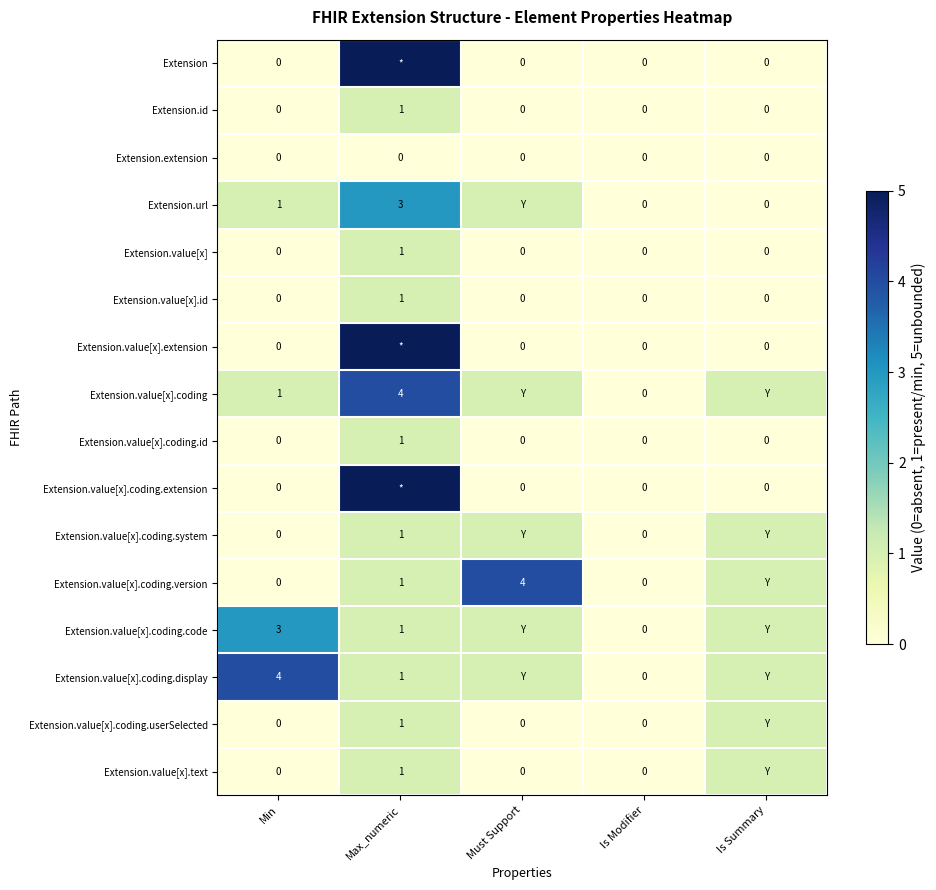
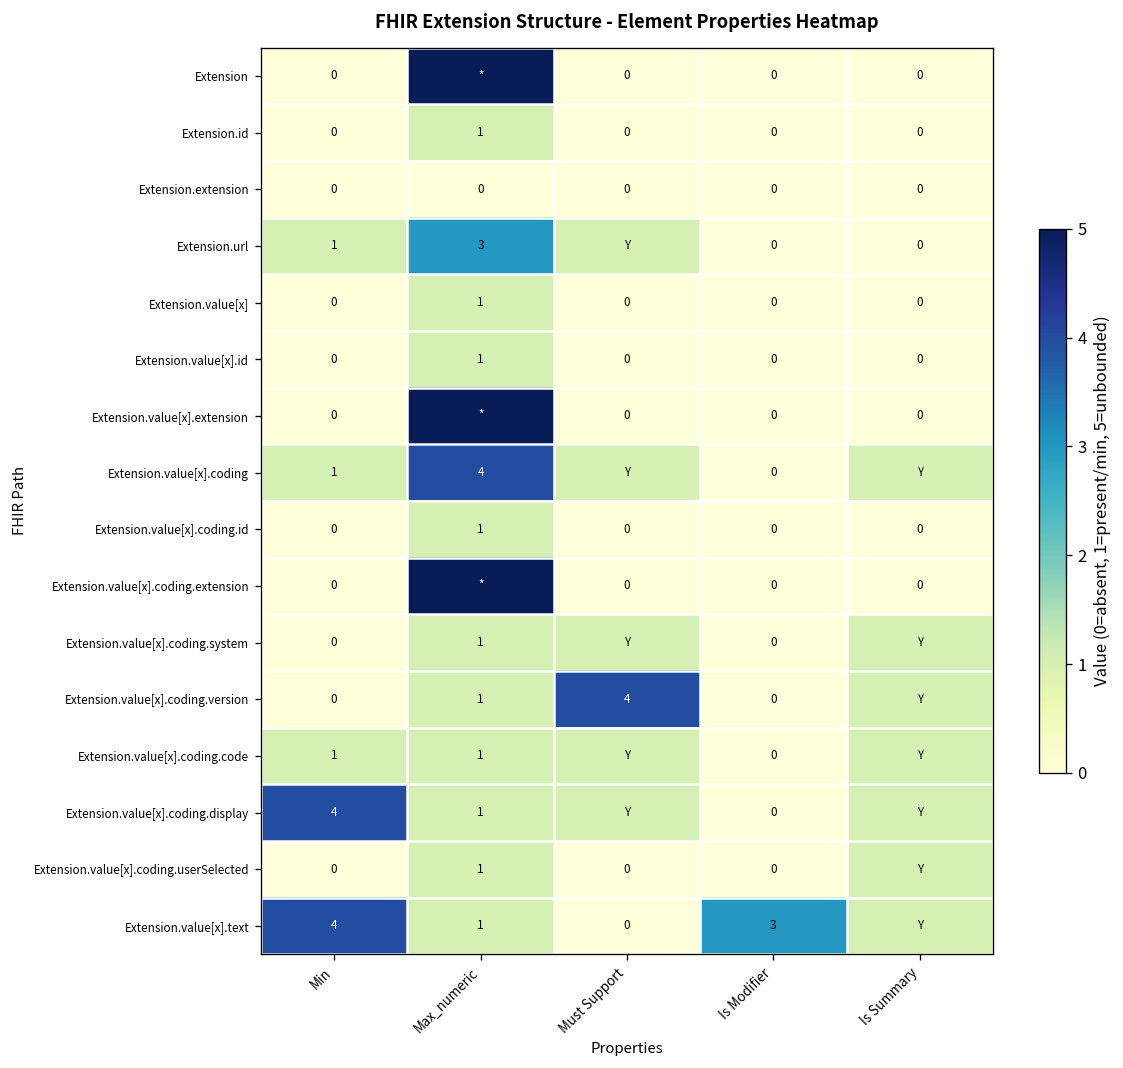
  {
    "Extension": {
      "Min": 0,
      "Must Support": 0,
      "Is Modifier": 0,
      "Is Summary": 0
    },
    "Extension.id": {
      "Min": 0,
      "Max_numeric": 1,
      "Must Support": 0,
      "Is Modifier": 0,
      "Is Summary": 0
    },
    "Extension.extension": {
      "Min": 0,
      "Max_numeric": 0,
      "Must Support": 0,
      "Is Modifier": 0,
      "Is Summary": 0
    },
    "Extension.url": {
      "Min": 1,
      "Max_numeric": 3,
      "Is Modifier": 0,
      "Is Summary": 0
    },
    "Extension.value[x]": {
      "Min": 0,
      "Max_numeric": 1,
      "Must Support": 0,
      "Is Modifier": 0,
      "Is Summary": 0
    },
    "Extension.value[x].id": {
      "Min": 0,
      "Max_numeric": 1,
      "Must Support": 0,
      "Is Modifier": 0,
      "Is Summary": 0
    },
    "Extension.value[x].extension": {
      "Min": 0,
      "Must Support": 0,
      "Is Modifier": 0,
      "Is Summary": 0
    },
    "Extension.value[x].coding": {
      "Min": 1,
      "Max_numeric": 4,
      "Is Modifier": 0
    },
    "Extension.value[x].coding.id": {
      "Min": 0,
      "Max_numeric": 1,
      "Must Support": 0,
      "Is Modifier": 0,
      "Is Summary": 0
    },
    "Extension.value[x].coding.extension": {
      "Min": 0,
      "Must Support": 0,
      "Is Modifier": 0,
      "Is Summary": 0
    },
    "Extension.value[x].coding.system": {
      "Min": 0,
      "Max_numeric": 1,
      "Is Modifier": 0
    },
    "Extension.value[x].coding.version": {
      "Min": 0,
      "Max_numeric": 1,
      "Must Support": 4,
      "Is Modifier": 0
    },
    "Extension.value[x].coding.code": {
-     "Min": 3,
+     "Min": 1,
      "Max_numeric": 1,
      "Is Modifier": 0
    },
    "Extension.value[x].coding.display": {
      "Min": 4,
      "Max_numeric": 1,
      "Is Modifier": 0
    },
    "Extension.value[x].coding.userSelected": {
      "Min": 0,
      "Max_numeric": 1,
      "Must Support": 0,
      "Is Modifier": 0
    },
    "Extension.value[x].text": {
-     "Min": 0,
+     "Min": 4,
      "Max_numeric": 1,
      "Must Support": 0,
-     "Is Modifier": 0
+     "Is Modifier": 3
    }
  }
